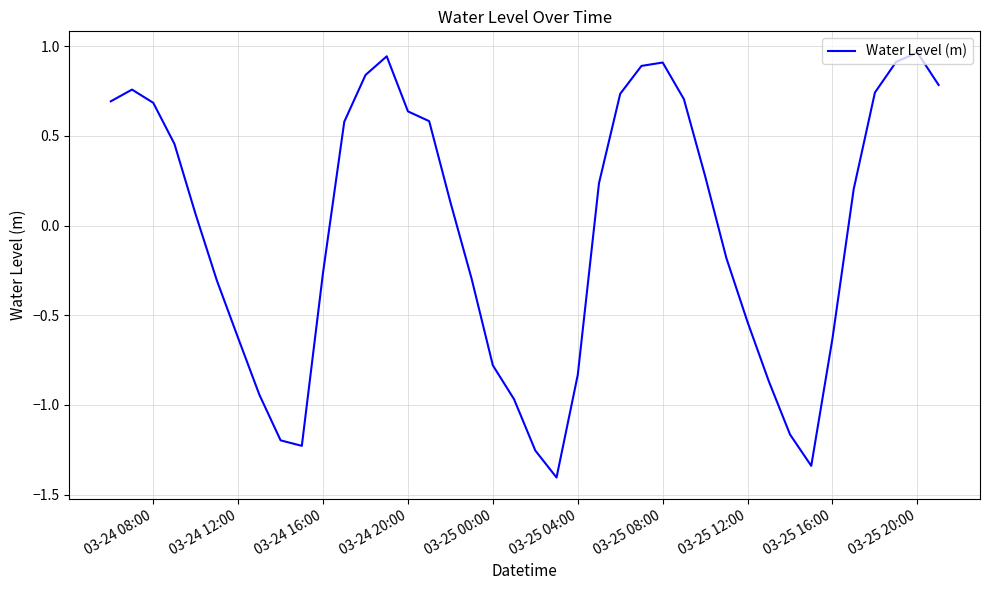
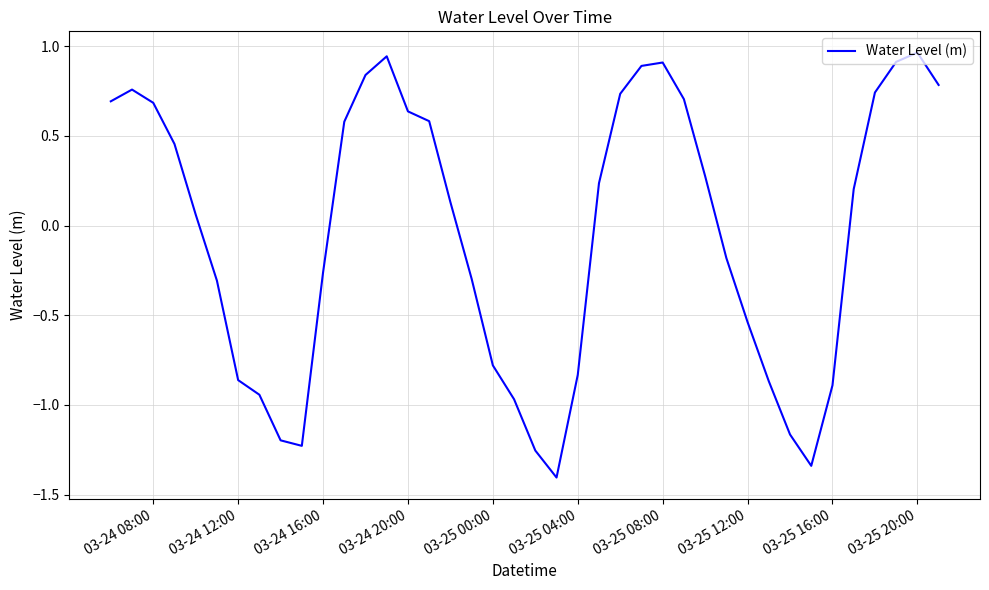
  {
    "03-24 08:00": 0.68,
-   "03-24 12:00": -0.63,
+   "03-24 12:00": -0.86,
    "03-24 16:00": -0.26,
    "03-24 20:00": 0.64,
    "03-25 00:00": -0.78,
    "03-25 04:00": -0.83,
    "03-25 08:00": 0.91,
    "03-25 12:00": -0.54,
-   "03-25 16:00": -0.63
+   "03-25 16:00": -0.89
  }
